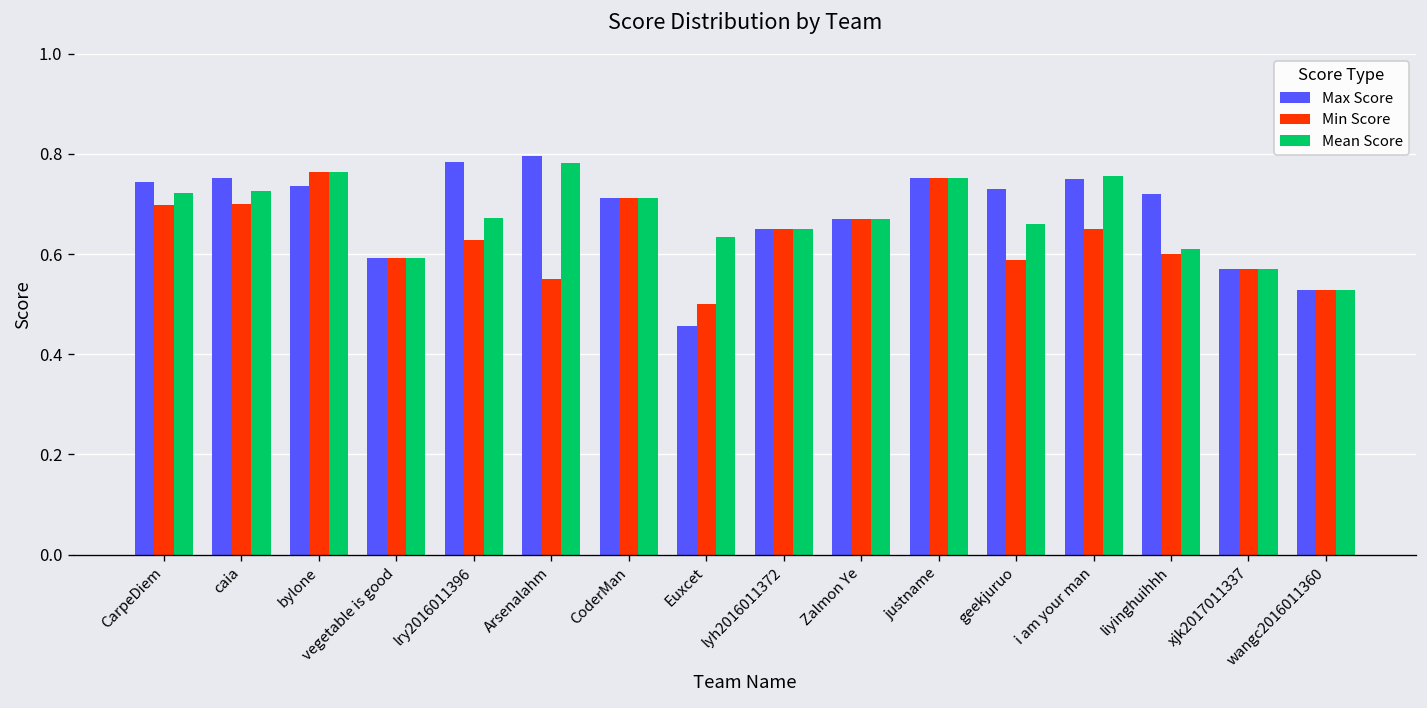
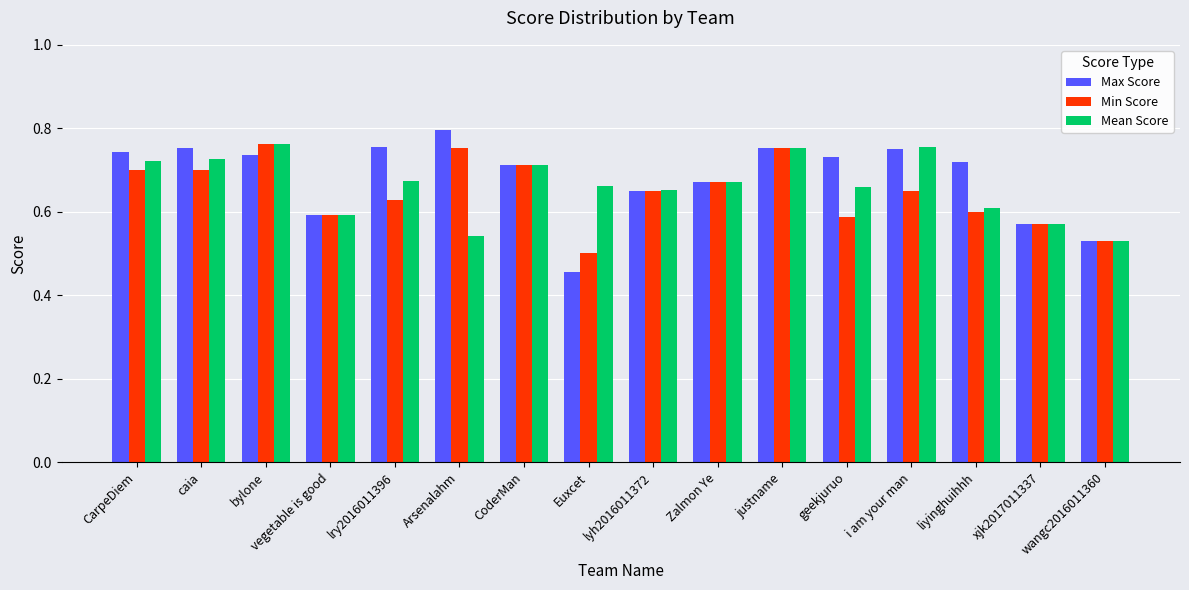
  {
    "Max Score": {
      "CarpeDiem": 0.74,
      "caia": 0.75,
      "bylone": 0.74,
      "vegetable is good": 0.59,
-     "lry2016011396": 0.78,
+     "lry2016011396": 0.75,
      "Arsenalahm": 0.80,
      "CoderMan": 0.71,
      "Euxcet": 0.46,
      "lyh2016011372": 0.65,
      "Zalmon Ye": 0.67,
      "justname": 0.75,
      "geekjuruo": 0.73,
      "i am your man": 0.75,
      "liyinghuihhh": 0.72,
      "xjk2017011337": 0.57,
      "wangc2016011360": 0.53
    },
    "Min Score": {
      "CarpeDiem": 0.70,
      "caia": 0.70,
      "bylone": 0.76,
      "vegetable is good": 0.59,
      "lry2016011396": 0.63,
-     "Arsenalahm": 0.55,
+     "Arsenalahm": 0.75,
      "CoderMan": 0.71,
      "Euxcet": 0.50,
      "lyh2016011372": 0.65,
      "Zalmon Ye": 0.67,
      "justname": 0.75,
      "geekjuruo": 0.59,
      "i am your man": 0.65,
      "liyinghuihhh": 0.60,
      "xjk2017011337": 0.57,
      "wangc2016011360": 0.53
    },
    "Mean Score": {
      "CarpeDiem": 0.72,
      "caia": 0.73,
      "bylone": 0.76,
      "vegetable is good": 0.59,
      "lry2016011396": 0.67,
-     "Arsenalahm": 0.78,
+     "Arsenalahm": 0.54,
      "CoderMan": 0.71,
-     "Euxcet": 0.63,
+     "Euxcet": 0.66,
      "lyh2016011372": 0.65,
      "Zalmon Ye": 0.67,
      "justname": 0.75,
      "geekjuruo": 0.66,
      "i am your man": 0.76,
      "liyinghuihhh": 0.61,
      "xjk2017011337": 0.57,
      "wangc2016011360": 0.53
    }
  }
